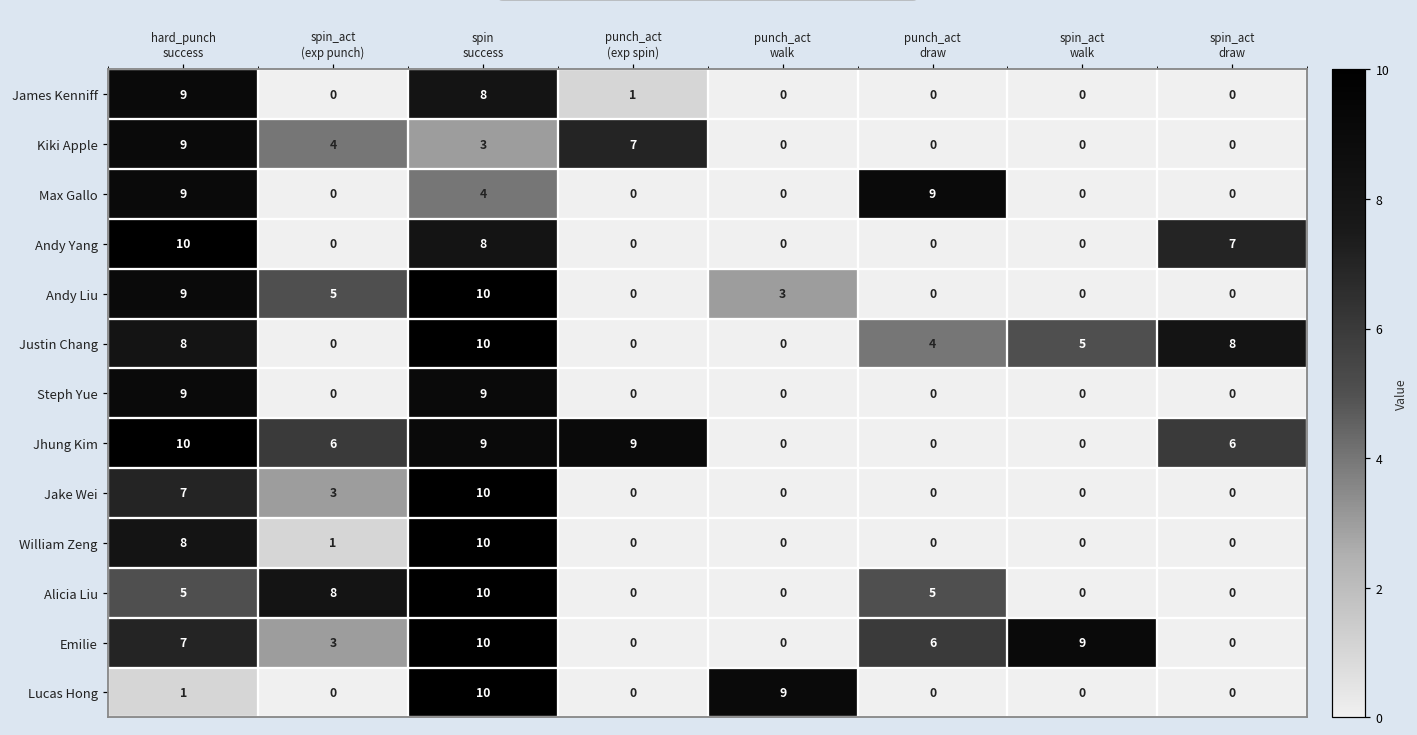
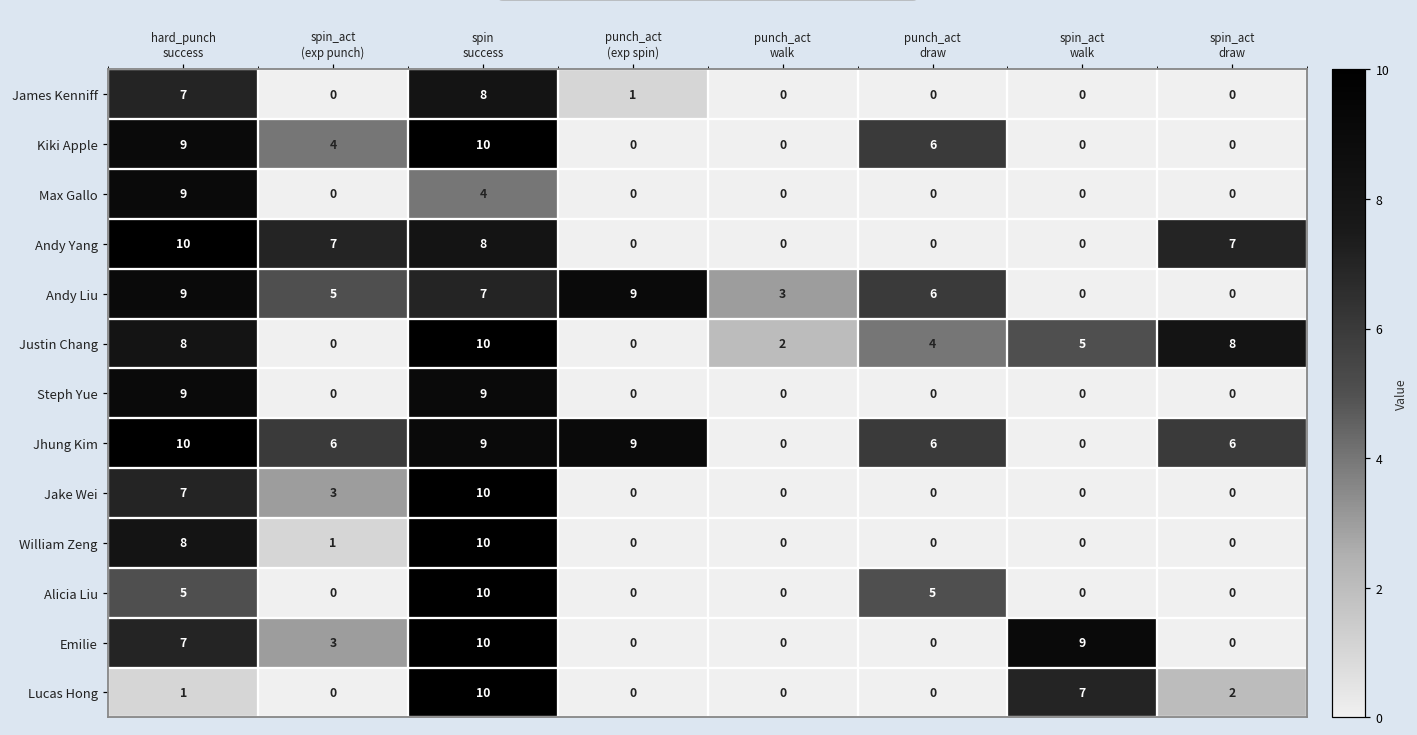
  {
    "James Kenniff": {
-     "hard_punch success": 9,
+     "hard_punch success": 7,
      "spin_act (exp punch)": 0,
      "spin success": 8,
      "punch_act (exp spin)": 1,
      "punch_act walk": 0,
      "punch_act draw": 0,
      "spin_act walk": 0,
      "spin_act draw": 0
    },
    "Kiki Apple": {
      "hard_punch success": 9,
      "spin_act (exp punch)": 4,
-     "spin success": 3,
-     "punch_act (exp spin)": 7,
+     "spin success": 10,
+     "punch_act (exp spin)": 0,
      "punch_act walk": 0,
-     "punch_act draw": 0,
+     "punch_act draw": 6,
      "spin_act walk": 0,
      "spin_act draw": 0
    },
    "Max Gallo": {
      "hard_punch success": 9,
      "spin_act (exp punch)": 0,
      "spin success": 4,
      "punch_act (exp spin)": 0,
      "punch_act walk": 0,
-     "punch_act draw": 9,
+     "punch_act draw": 0,
      "spin_act walk": 0,
      "spin_act draw": 0
    },
    "Andy Yang": {
      "hard_punch success": 10,
-     "spin_act (exp punch)": 0,
+     "spin_act (exp punch)": 7,
      "spin success": 8,
      "punch_act (exp spin)": 0,
      "punch_act walk": 0,
      "punch_act draw": 0,
      "spin_act walk": 0,
      "spin_act draw": 7
    },
    "Andy Liu": {
      "hard_punch success": 9,
      "spin_act (exp punch)": 5,
-     "spin success": 10,
-     "punch_act (exp spin)": 0,
+     "spin success": 7,
+     "punch_act (exp spin)": 9,
      "punch_act walk": 3,
-     "punch_act draw": 0,
+     "punch_act draw": 6,
      "spin_act walk": 0,
      "spin_act draw": 0
    },
    "Justin Chang": {
      "hard_punch success": 8,
      "spin_act (exp punch)": 0,
      "spin success": 10,
      "punch_act (exp spin)": 0,
-     "punch_act walk": 0,
+     "punch_act walk": 2,
      "punch_act draw": 4,
      "spin_act walk": 5,
      "spin_act draw": 8
    },
    "Steph Yue": {
      "hard_punch success": 9,
      "spin_act (exp punch)": 0,
      "spin success": 9,
      "punch_act (exp spin)": 0,
      "punch_act walk": 0,
      "punch_act draw": 0,
      "spin_act walk": 0,
      "spin_act draw": 0
    },
    "Jhung Kim": {
      "hard_punch success": 10,
      "spin_act (exp punch)": 6,
      "spin success": 9,
      "punch_act (exp spin)": 9,
      "punch_act walk": 0,
-     "punch_act draw": 0,
+     "punch_act draw": 6,
      "spin_act walk": 0,
      "spin_act draw": 6
    },
    "Jake Wei": {
      "hard_punch success": 7,
      "spin_act (exp punch)": 3,
      "spin success": 10,
      "punch_act (exp spin)": 0,
      "punch_act walk": 0,
      "punch_act draw": 0,
      "spin_act walk": 0,
      "spin_act draw": 0
    },
    "William Zeng": {
      "hard_punch success": 8,
      "spin_act (exp punch)": 1,
      "spin success": 10,
      "punch_act (exp spin)": 0,
      "punch_act walk": 0,
      "punch_act draw": 0,
      "spin_act walk": 0,
      "spin_act draw": 0
    },
    "Alicia Liu": {
      "hard_punch success": 5,
-     "spin_act (exp punch)": 8,
+     "spin_act (exp punch)": 0,
      "spin success": 10,
      "punch_act (exp spin)": 0,
      "punch_act walk": 0,
      "punch_act draw": 5,
      "spin_act walk": 0,
      "spin_act draw": 0
    },
    "Emilie": {
      "hard_punch success": 7,
      "spin_act (exp punch)": 3,
      "spin success": 10,
      "punch_act (exp spin)": 0,
      "punch_act walk": 0,
-     "punch_act draw": 6,
+     "punch_act draw": 0,
      "spin_act walk": 9,
      "spin_act draw": 0
    },
    "Lucas Hong": {
      "hard_punch success": 1,
      "spin_act (exp punch)": 0,
      "spin success": 10,
      "punch_act (exp spin)": 0,
-     "punch_act walk": 9,
+     "punch_act walk": 0,
      "punch_act draw": 0,
-     "spin_act walk": 0,
-     "spin_act draw": 0
+     "spin_act walk": 7,
+     "spin_act draw": 2
    }
  }
